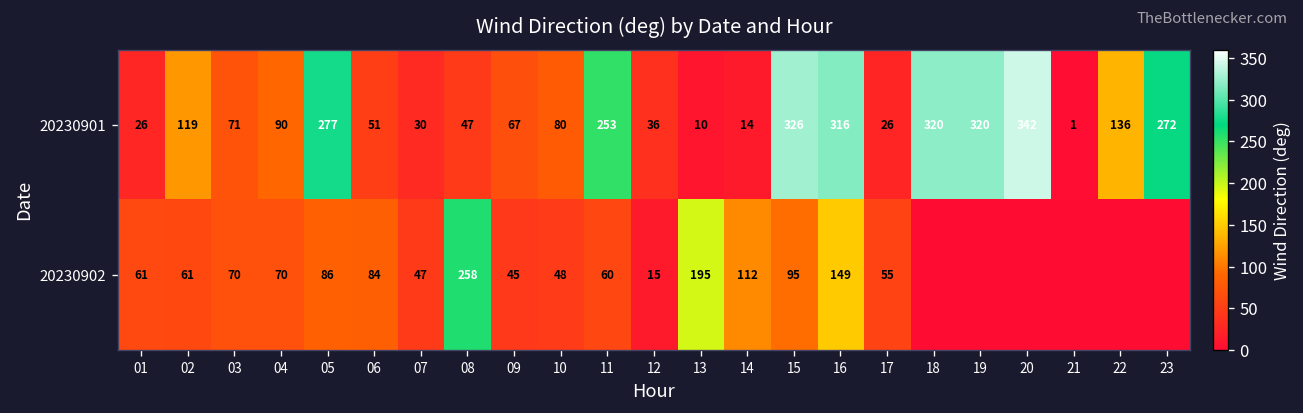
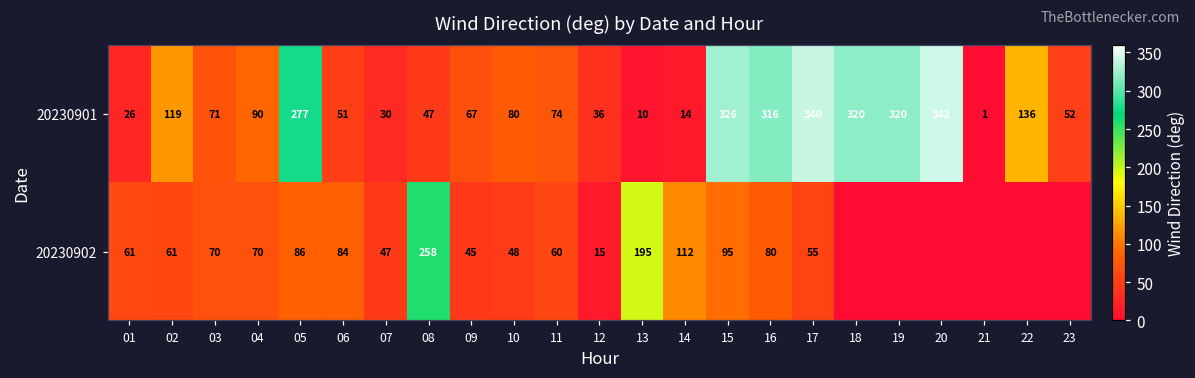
  {
    "20230901": {
      "01": 26,
      "02": 119,
      "03": 71,
      "04": 90,
      "05": 277,
      "06": 51,
      "07": 30,
      "08": 47,
      "09": 67,
      "10": 80,
-     "11": 253,
+     "11": 74,
      "12": 36,
      "13": 10,
      "14": 14,
      "15": 326,
      "16": 316,
-     "17": 26,
+     "17": 340,
      "18": 320,
      "19": 320,
      "20": 342,
      "21": 1,
      "22": 136,
-     "23": 272
+     "23": 52
    },
    "20230902": {
      "01": 61,
      "02": 61,
      "03": 70,
      "04": 70,
      "05": 86,
      "06": 84,
      "07": 47,
      "08": 258,
      "09": 45,
      "10": 48,
      "11": 60,
      "12": 15,
      "13": 195,
      "14": 112,
      "15": 95,
-     "16": 149,
+     "16": 80,
      "17": 55
    }
  }
